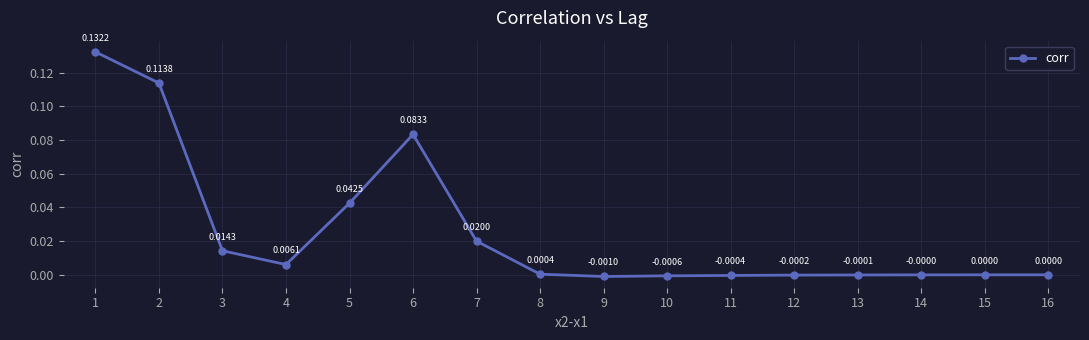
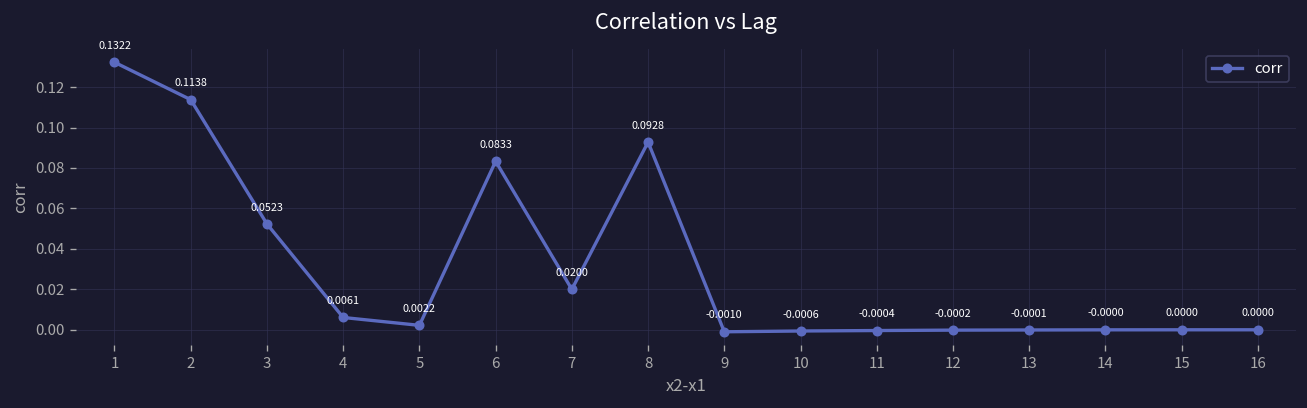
  {
    "1": 0.1322,
    "2": 0.1138,
-   "3": 0.0143,
+   "3": 0.0523,
    "4": 0.0061,
-   "5": 0.0425,
+   "5": 0.0022,
    "6": 0.0833,
    "7": 0.0200,
-   "8": 0.0004,
+   "8": 0.0928,
    "9": -0.0010,
    "10": -0.0006,
    "11": -0.0004,
    "12": -0.0002,
    "13": -0.0001,
    "14": -0.0000,
    "15": 0.0000,
    "16": 0.0000
  }
